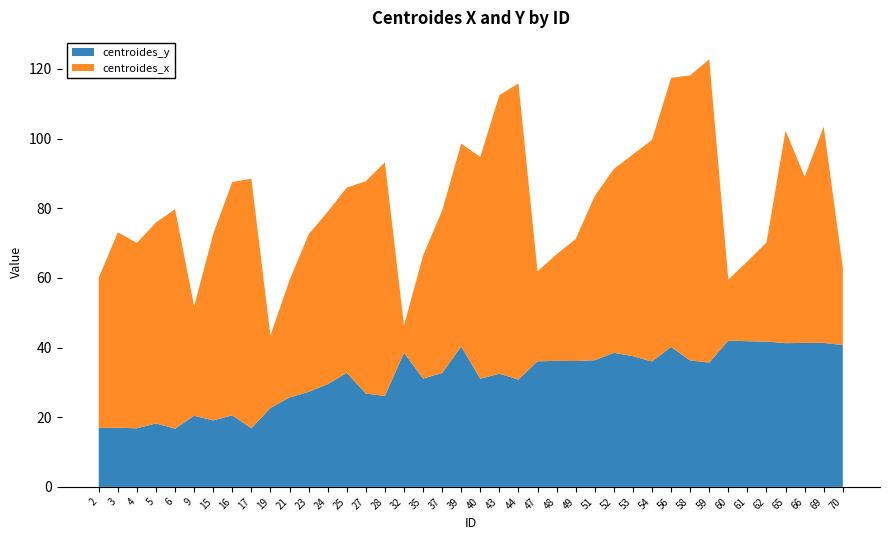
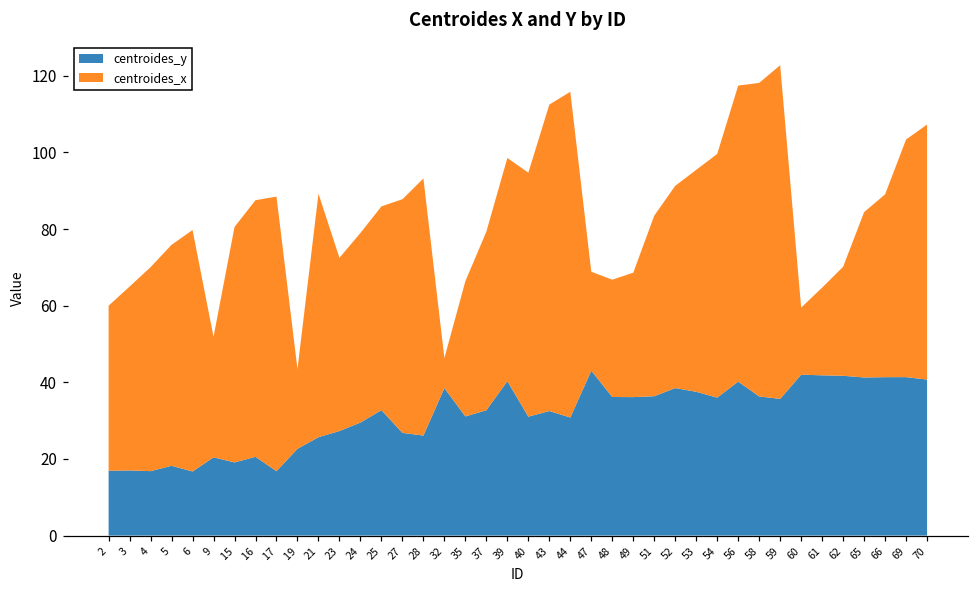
  {
    "centroides_y": {
      "2": 17,
      "3": 17,
      "4": 17,
      "5": 18,
      "6": 17,
      "9": 20,
      "15": 19,
      "16": 21,
      "17": 17,
      "19": 23,
      "21": 26,
      "23": 27,
      "24": 30,
      "25": 33,
      "27": 27,
      "28": 26,
      "32": 38,
      "35": 31,
      "37": 33,
      "39": 40,
      "40": 31,
      "43": 33,
      "44": 31,
-     "47": 36,
+     "47": 43,
      "48": 36,
      "49": 36,
      "51": 36,
      "52": 39,
      "53": 38,
      "54": 36,
      "56": 40,
      "58": 36,
      "59": 36,
      "60": 42,
      "61": 42,
      "62": 42,
      "65": 41,
      "66": 41,
      "69": 41,
      "70": 41
    },
    "centroides_x": {
      "2": 43,
-     "3": 56,
+     "3": 48,
      "4": 53,
      "5": 58,
      "6": 63,
      "9": 31,
-     "15": 54,
+     "15": 61,
      "16": 67,
      "17": 72,
      "19": 21,
-     "21": 34,
+     "21": 64,
      "23": 45,
      "24": 50,
      "25": 53,
      "27": 61,
      "28": 67,
      "32": 8,
      "35": 35,
      "37": 47,
      "39": 58,
      "40": 64,
      "43": 80,
      "44": 85,
      "47": 26,
      "48": 31,
-     "49": 35,
+     "49": 32,
      "51": 47,
      "52": 53,
      "53": 58,
      "54": 64,
      "56": 77,
      "58": 82,
      "59": 87,
      "60": 18,
      "61": 23,
      "62": 28,
-     "65": 61,
+     "65": 43,
      "66": 48,
      "69": 62,
-     "70": 22
+     "70": 67
    }
  }
